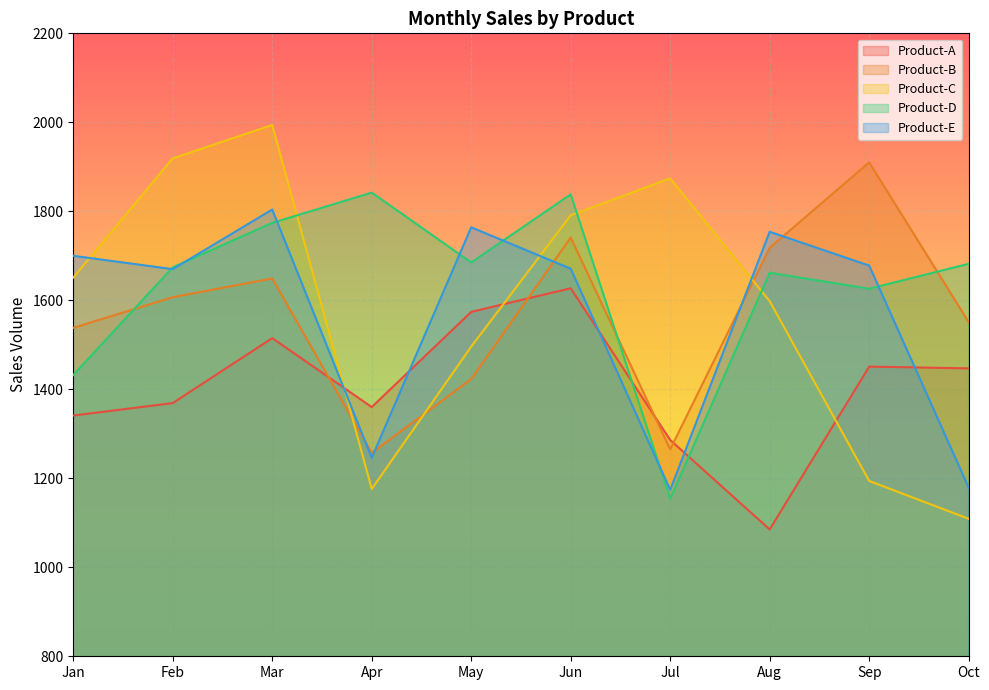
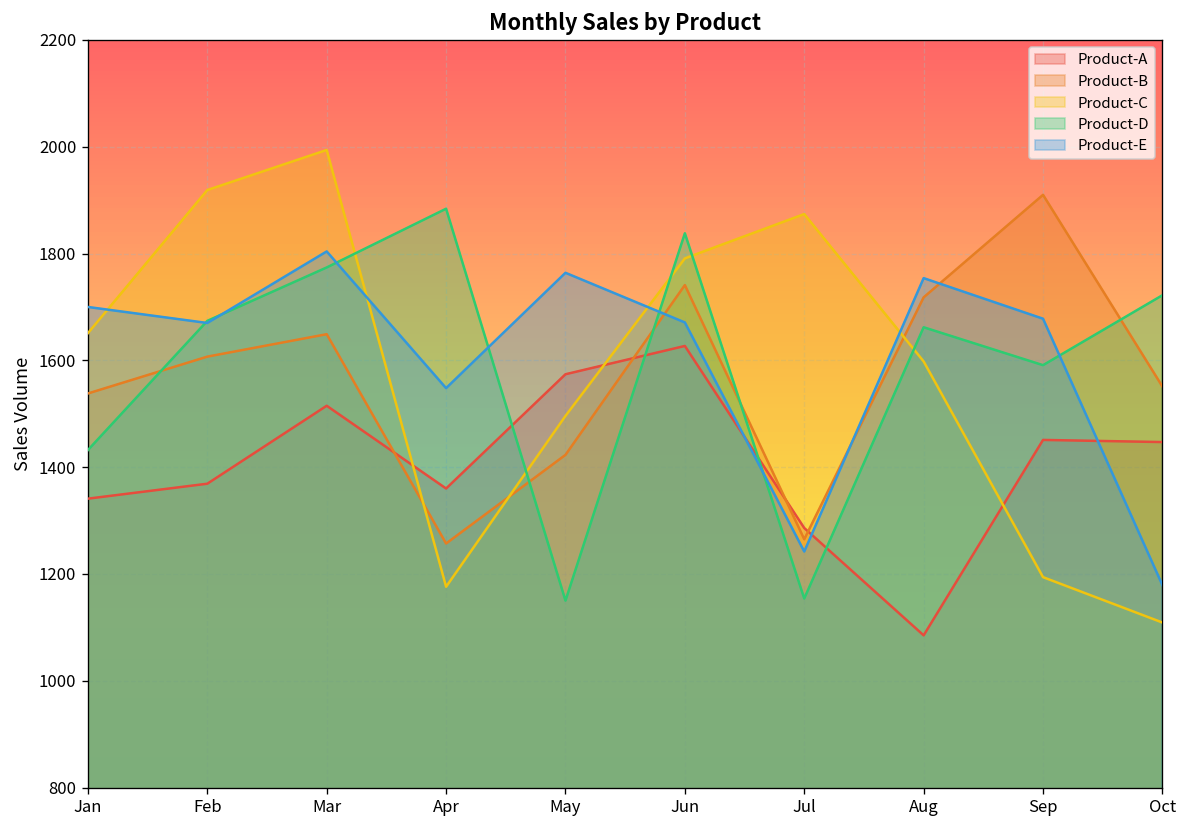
  {
    "Product-D": {
      "Jan": 1430,
      "Mar": 1770,
-     "Apr": 1840,
-     "May": 1690,
+     "Apr": 1880,
+     "May": 1150,
      "Jun": 1840,
      "Jul": 1150,
      "Aug": 1660,
-     "Sep": 1630,
-     "Oct": 1680
+     "Sep": 1590,
+     "Oct": 1720
    },
    "Product-E": {
      "Jan": 1700,
      "Mar": 1800,
-     "Apr": 1250,
+     "Apr": 1550,
      "May": 1760,
      "Jun": 1670,
-     "Jul": 1170,
+     "Jul": 1240,
      "Aug": 1750,
      "Sep": 1680,
      "Oct": 1180
    }
  }
